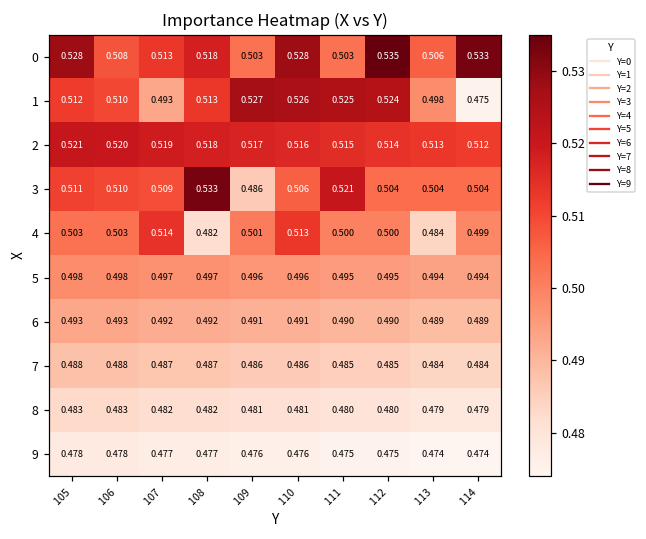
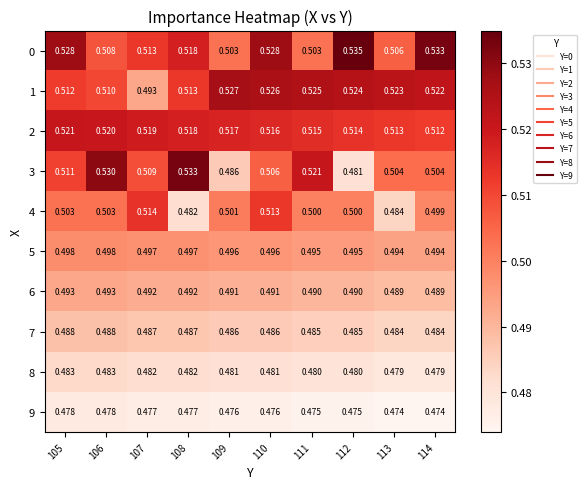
  {
    "0": {
      "105": 0.528,
      "106": 0.508,
      "107": 0.513,
      "108": 0.518,
      "109": 0.503,
      "110": 0.528,
      "111": 0.503,
      "112": 0.535,
      "113": 0.506,
      "114": 0.533
    },
    "1": {
      "105": 0.512,
      "106": 0.510,
      "107": 0.493,
      "108": 0.513,
      "109": 0.527,
      "110": 0.526,
      "111": 0.525,
      "112": 0.524,
-     "113": 0.498,
-     "114": 0.475
+     "113": 0.523,
+     "114": 0.522
    },
    "2": {
      "105": 0.521,
      "106": 0.520,
      "107": 0.519,
      "108": 0.518,
      "109": 0.517,
      "110": 0.516,
      "111": 0.515,
      "112": 0.514,
      "113": 0.513,
      "114": 0.512
    },
    "3": {
      "105": 0.511,
-     "106": 0.510,
+     "106": 0.530,
      "107": 0.509,
      "108": 0.533,
      "109": 0.486,
      "110": 0.506,
      "111": 0.521,
-     "112": 0.504,
+     "112": 0.481,
      "113": 0.504,
      "114": 0.504
    },
    "4": {
      "105": 0.503,
      "106": 0.503,
      "107": 0.514,
      "108": 0.482,
      "109": 0.501,
      "110": 0.513,
      "111": 0.500,
      "112": 0.500,
      "113": 0.484,
      "114": 0.499
    },
    "5": {
      "105": 0.498,
      "106": 0.498,
      "107": 0.497,
      "108": 0.497,
      "109": 0.496,
      "110": 0.496,
      "111": 0.495,
      "112": 0.495,
      "113": 0.494,
      "114": 0.494
    },
    "6": {
      "105": 0.493,
      "106": 0.493,
      "107": 0.492,
      "108": 0.492,
      "109": 0.491,
      "110": 0.491,
      "111": 0.490,
      "112": 0.490,
      "113": 0.489,
      "114": 0.489
    },
    "7": {
      "105": 0.488,
      "106": 0.488,
      "107": 0.487,
      "108": 0.487,
      "109": 0.486,
      "110": 0.486,
      "111": 0.485,
      "112": 0.485,
      "113": 0.484,
      "114": 0.484
    },
    "8": {
      "105": 0.483,
      "106": 0.483,
      "107": 0.482,
      "108": 0.482,
      "109": 0.481,
      "110": 0.481,
      "111": 0.480,
      "112": 0.480,
      "113": 0.479,
      "114": 0.479
    },
    "9": {
      "105": 0.478,
      "106": 0.478,
      "107": 0.477,
      "108": 0.477,
      "109": 0.476,
      "110": 0.476,
      "111": 0.475,
      "112": 0.475,
      "113": 0.474,
      "114": 0.474
    }
  }
